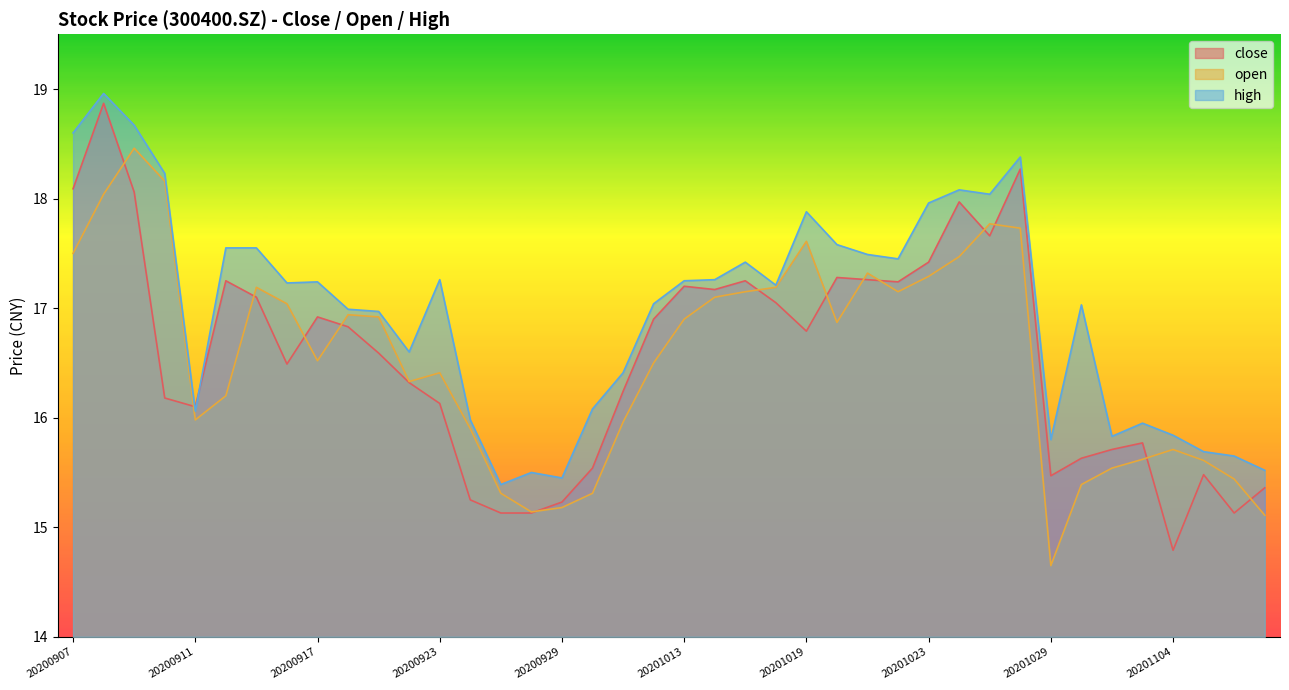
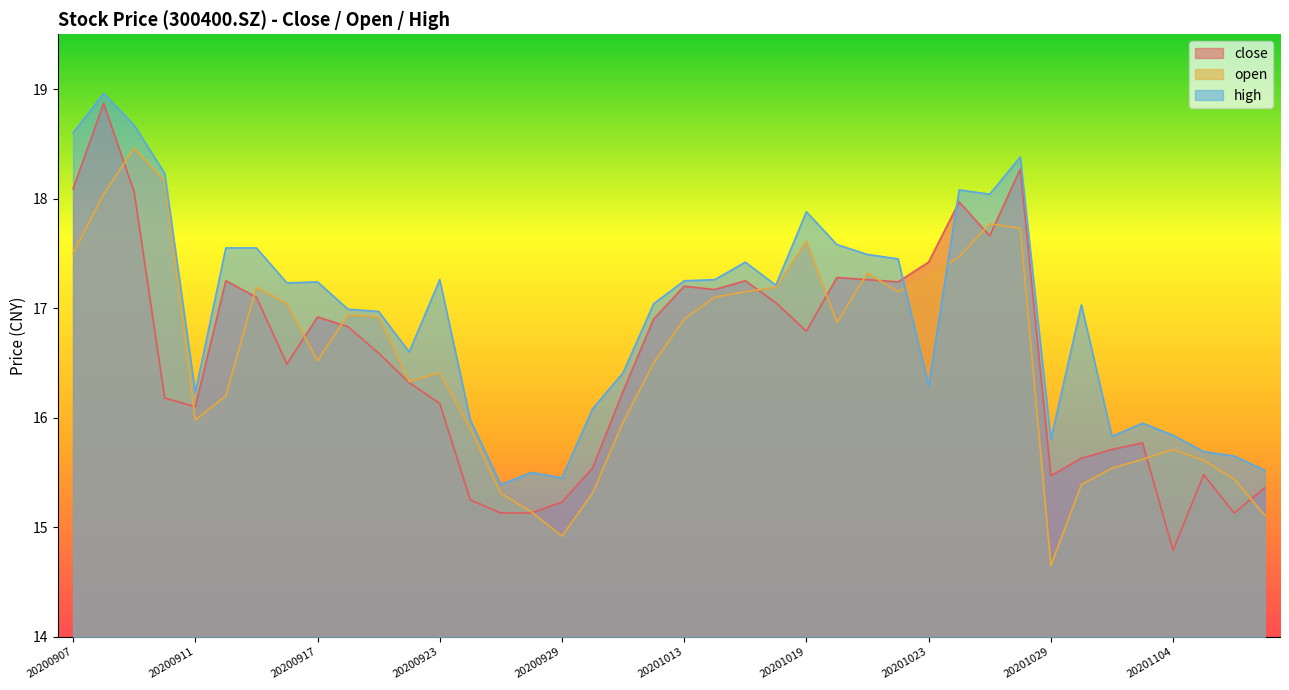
  {
    "close": {
      "20200907": 18.09,
      "20200911": 16.10,
      "20200917": 16.92,
      "20200923": 16.13,
      "20200929": 15.23,
      "20201013": 17.20,
      "20201019": 16.79,
      "20201023": 17.42,
      "20201029": 15.47,
      "20201104": 14.79
    },
    "open": {
      "20200907": 17.50,
      "20200911": 15.98,
      "20200917": 16.52,
      "20200923": 16.41,
-     "20200929": 15.18,
+     "20200929": 14.92,
      "20201013": 16.90,
      "20201019": 17.61,
      "20201023": 17.29,
      "20201029": 14.65,
      "20201104": 15.71
    },
    "high": {
      "20200907": 18.60,
-     "20200911": 16.06,
+     "20200911": 16.23,
      "20200917": 17.24,
      "20200923": 17.26,
      "20200929": 15.45,
      "20201013": 17.25,
      "20201019": 17.88,
-     "20201023": 17.96,
+     "20201023": 16.29,
      "20201029": 15.80,
      "20201104": 15.84
    }
  }
